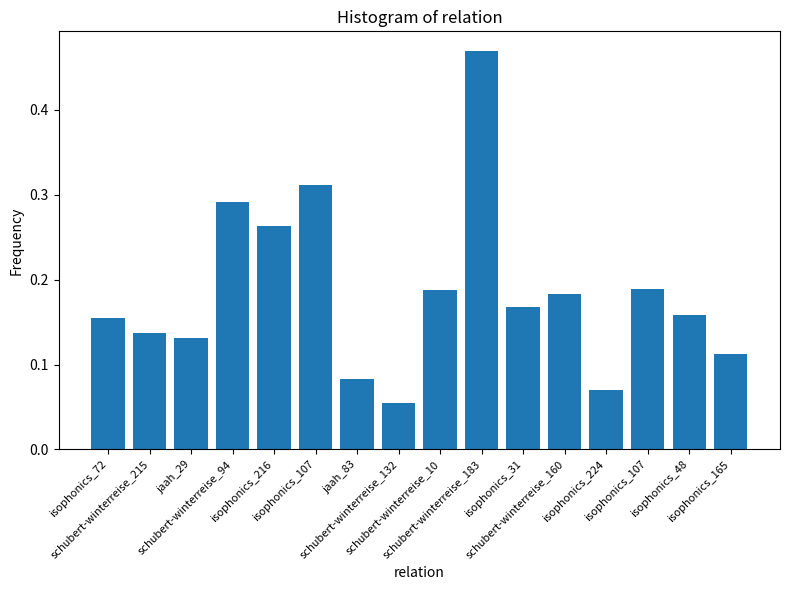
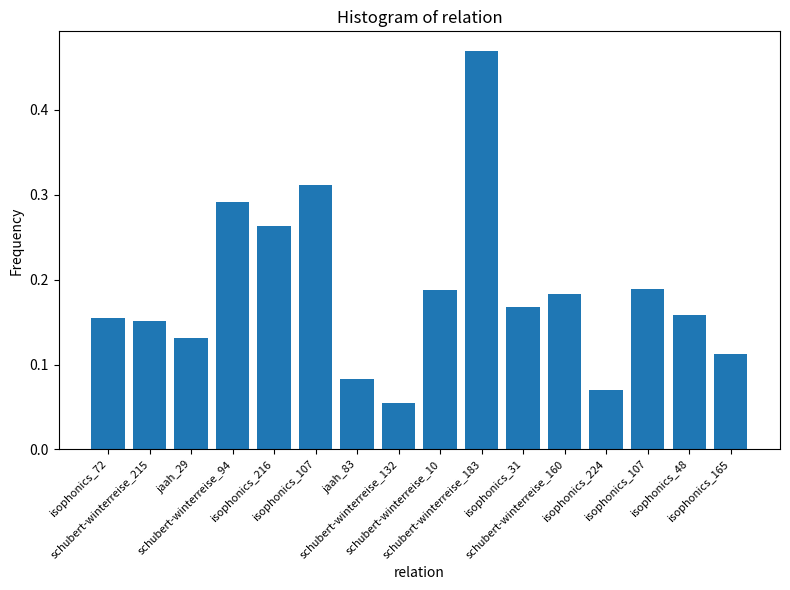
  {
    "isophonics_72": 0.16,
-   "schubert-winterreise_215": 0.14,
+   "schubert-winterreise_215": 0.15,
    "jaah_29": 0.13,
    "schubert-winterreise_94": 0.29,
    "isophonics_216": 0.26,
    "jaah_83": 0.08,
    "schubert-winterreise_132": 0.05,
    "schubert-winterreise_10": 0.19,
    "schubert-winterreise_183": 0.47,
    "isophonics_31": 0.17,
    "schubert-winterreise_160": 0.18,
    "isophonics_224": 0.07,
    "isophonics_48": 0.16,
    "isophonics_165": 0.11
  }
